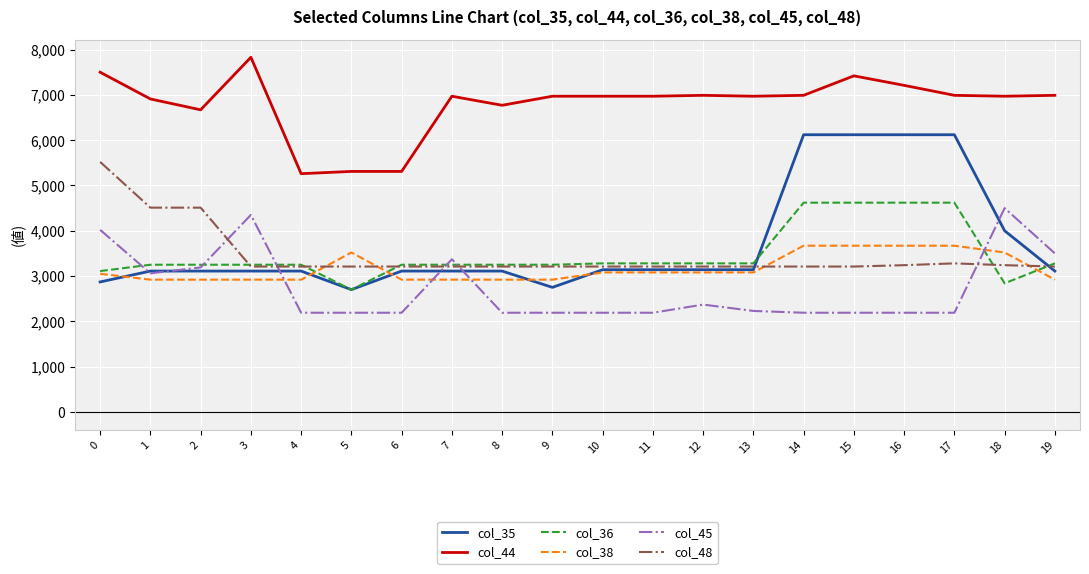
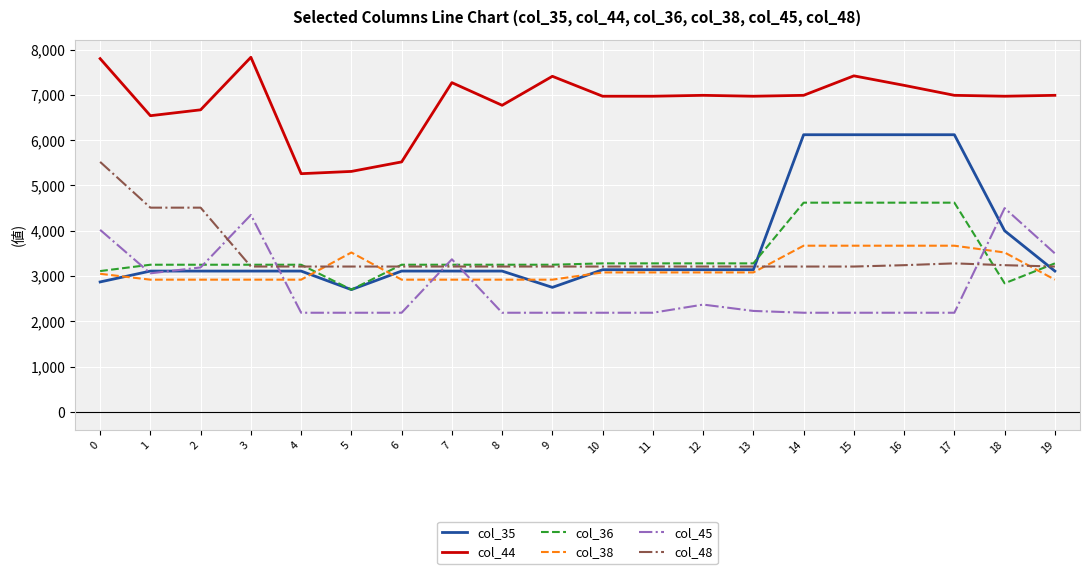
  {
    "col_35": {
      "0": "2,900",
      "2": "3,100",
      "3": "3,100",
      "4": "3,100",
      "6": "3,100",
      "7": "3,100",
      "8": "3,100",
      "9": "2,800",
      "10": "3,100",
      "11": "3,100",
      "12": "3,100",
      "13": "3,100",
      "14": "6,100",
      "15": "6,100",
      "16": "6,100",
      "17": "6,100",
      "18": "4,000",
      "19": "3,100"
    },
    "col_44": {
-     "0": "7,500",
-     "1": "6,900",
+     "0": "7,800",
+     "1": "6,500",
      "2": "6,700",
      "3": "7,800",
      "4": "5,300",
      "5": "5,300",
-     "6": "5,300",
-     "7": "7,000",
+     "6": "5,500",
+     "7": "7,300",
      "8": "6,800",
-     "9": "7,000",
+     "9": "7,400",
      "10": "7,000",
      "11": "7,000",
      "12": "7,000",
      "13": "7,000",
      "14": "7,000",
      "15": "7,400",
      "16": "7,200",
      "17": "7,000",
      "18": "7,000",
      "19": "7,000"
    },
    "col_36": {
      "0": "3,100",
      "1": "3,300",
      "2": "3,300",
      "10": "3,300",
      "11": "3,300",
      "12": "3,300",
      "13": "3,300",
      "14": "4,600",
      "15": "4,600",
      "16": "4,600",
      "17": "4,600",
      "18": "2,800",
      "19": "3,300"
    },
    "col_38": {
      "0": "3,100",
      "1": "2,900",
      "2": "2,900",
      "3": "2,900",
      "4": "2,900",
      "5": "3,500",
      "6": "2,900",
      "7": "2,900",
      "8": "2,900",
      "9": "2,900",
      "10": "3,100",
      "11": "3,100",
      "12": "3,100",
      "13": "3,100",
      "14": "3,700",
      "15": "3,700",
      "16": "3,700",
      "17": "3,700",
      "18": "3,500",
      "19": "2,900"
    },
    "col_45": {
      "0": "4,000",
      "2": "3,200",
      "3": "4,400",
      "4": "2,200",
      "5": "2,200",
      "6": "2,200",
      "7": "3,400",
      "8": "2,200",
      "9": "2,200",
      "10": "2,200",
      "11": "2,200",
      "12": "2,400",
      "13": "2,200",
      "14": "2,200",
      "15": "2,200",
      "16": "2,200",
      "17": "2,200",
      "18": "4,500",
      "19": "3,500"
    },
    "col_48": {
      "0": "5,500",
      "1": "4,500",
      "2": "4,500",
      "5": "3,200",
      "10": "3,200",
      "11": "3,200",
      "12": "3,200",
      "13": "3,200",
      "14": "3,200",
      "15": "3,200",
      "16": "3,200",
      "17": "3,300",
      "18": "3,200",
      "19": "3,200"
    }
  }
